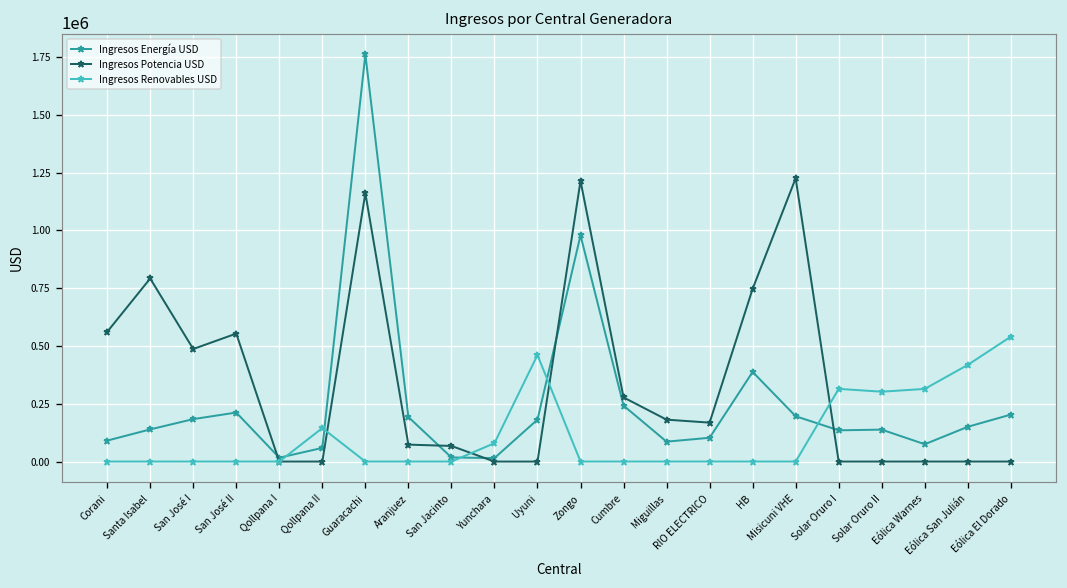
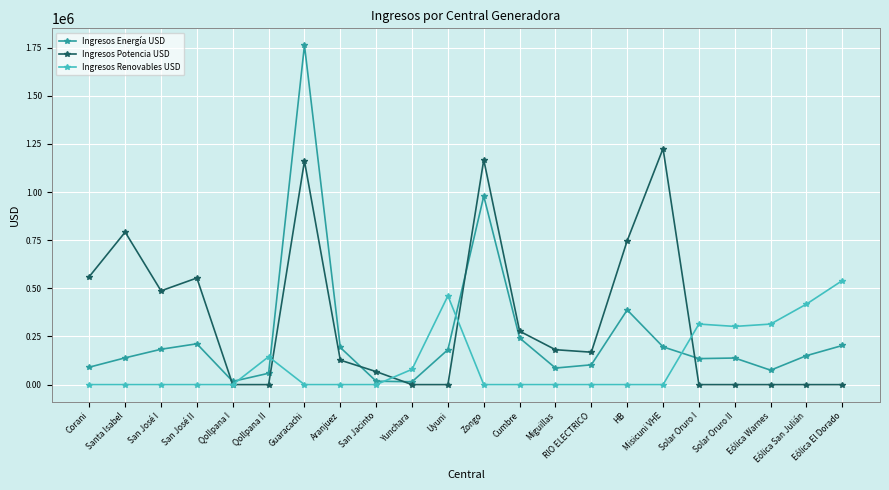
  {
    "Ingresos Potencia USD": {
      "Corani": 560000,
      "Santa Isabel": 790000,
      "San José I": 490000,
      "San José II": 550000,
      "Qollpana II": 0,
      "Guaracachi": 1160000,
-     "Aranjuez": 70000,
+     "Aranjuez": 130000,
      "San Jacinto": 70000,
      "Yunchara": 0,
      "Uyuni": 0,
-     "Zongo": 1210000,
+     "Zongo": 1170000,
      "Cumbre": 280000,
      "Miguillas": 180000,
      "RIO ELECTRICO": 170000,
      "HB": 750000,
      "Misicuni VHE": 1230000,
      "Solar Oruro I": 0,
      "Solar Oruro II": 0,
      "Eólica Warnes": 0,
      "Eólica San Julián": 0,
      "Eólica El Dorado": 0
    }
  }
